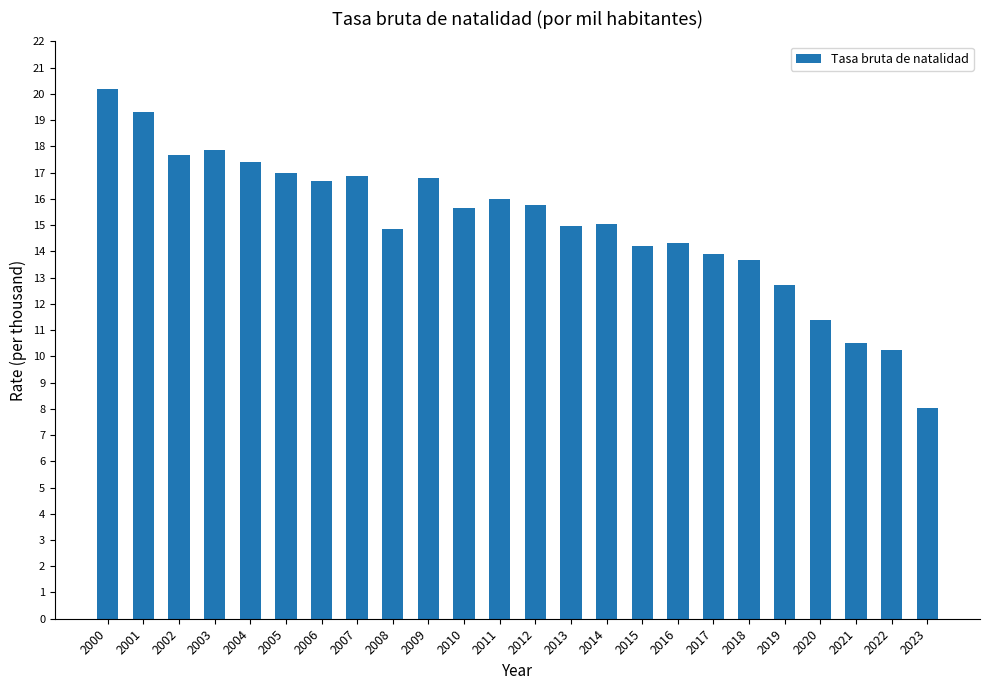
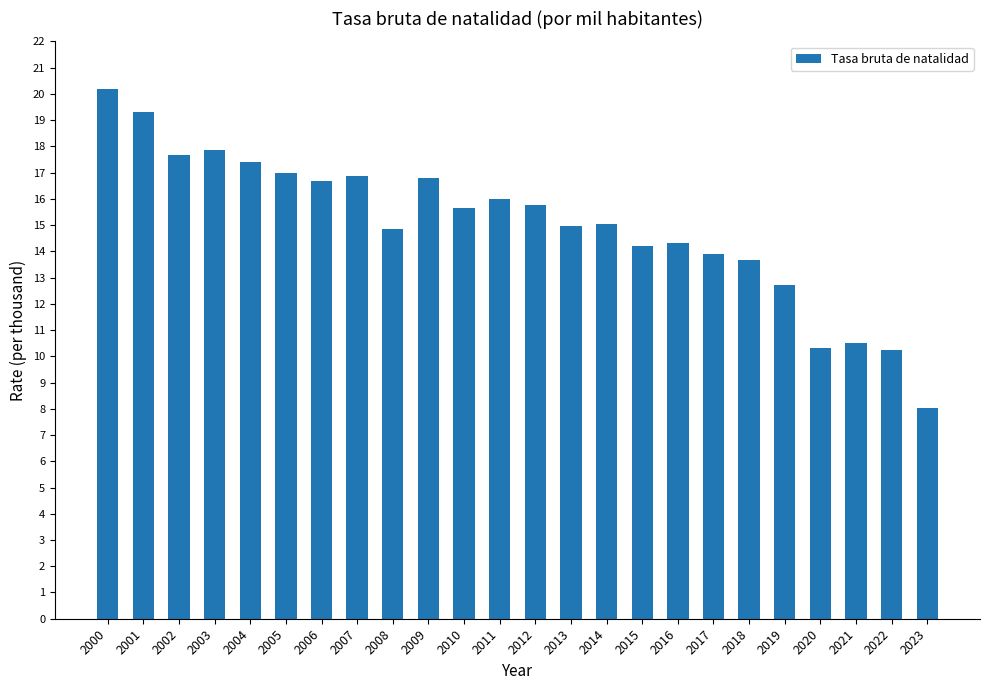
  {
    "2000": 20.2,
    "2001": 19.3,
    "2002": 17.7,
    "2003": 17.8,
    "2004": 17.4,
    "2005": 17.0,
    "2006": 16.7,
    "2007": 16.9,
    "2008": 14.8,
    "2009": 16.8,
    "2010": 15.6,
    "2011": 16.0,
    "2012": 15.8,
    "2013": 15.0,
    "2014": 15.0,
    "2015": 14.2,
    "2016": 14.3,
    "2017": 13.9,
    "2018": 13.7,
    "2019": 12.7,
-   "2020": 11.4,
+   "2020": 10.3,
    "2021": 10.5,
    "2022": 10.2,
    "2023": 8.0
  }
